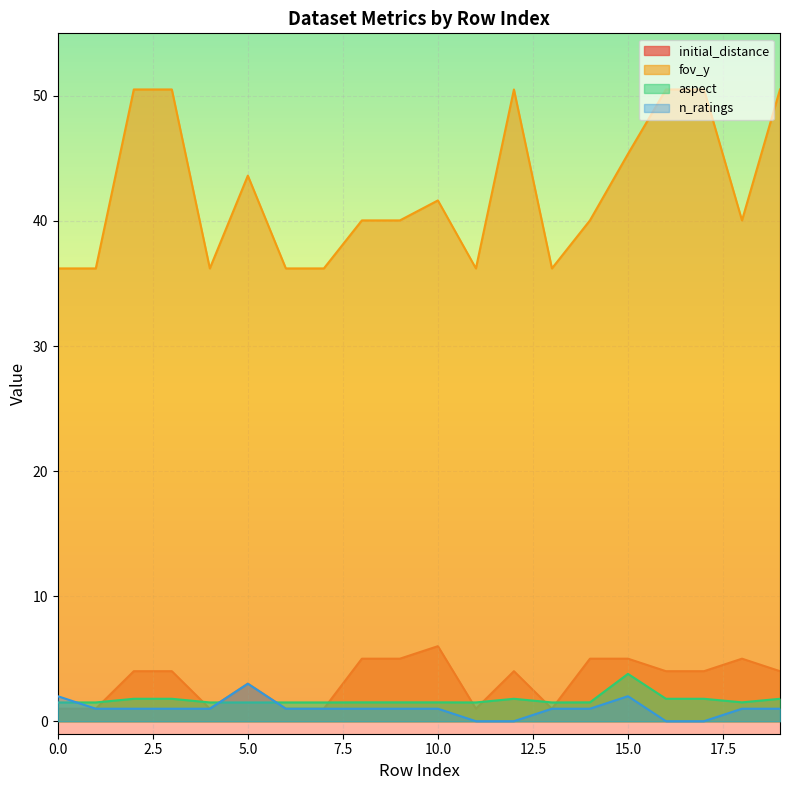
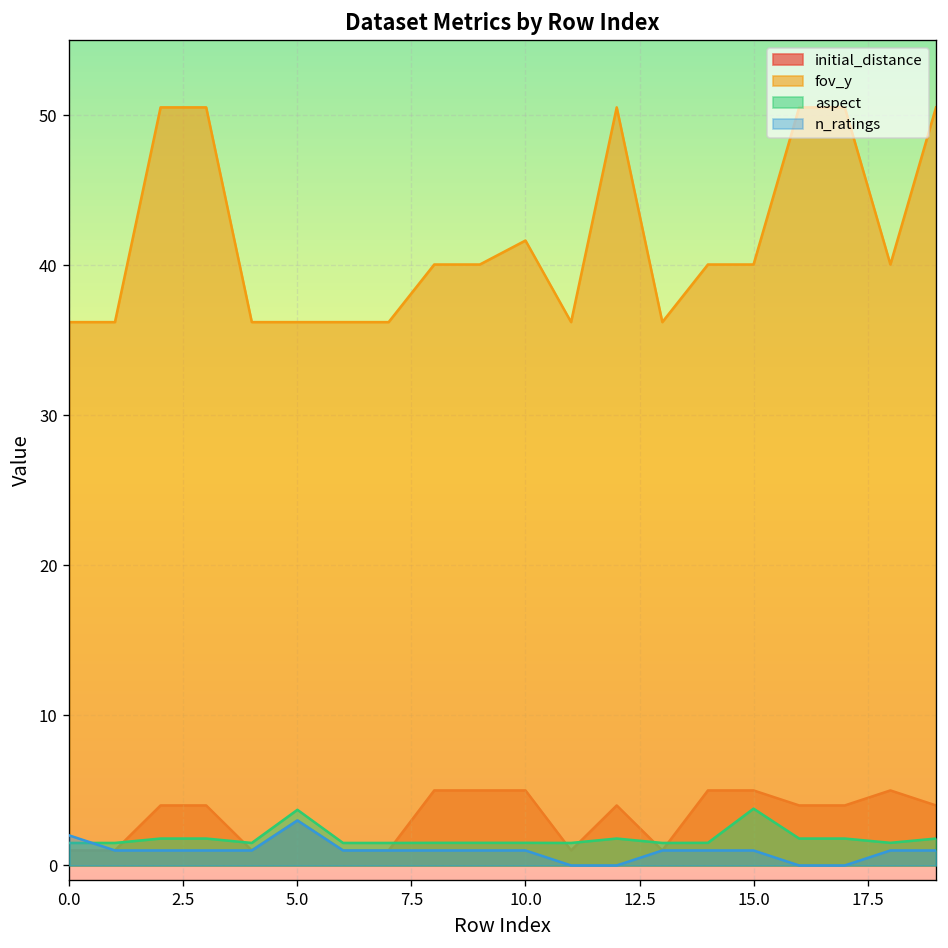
  {
    "initial_distance": {
      "0.0": 1,
-     "10.0": 6,
+     "10.0": 5,
      "15.0": 5
    },
    "fov_y": {
      "0.0": 36.2,
-     "5.0": 43.6,
+     "5.0": 36.2,
      "10.0": 41.6,
-     "15.0": 45.4
+     "15.0": 40.0
    },
    "aspect": {
      "0.0": 1.5,
-     "5.0": 1.5,
+     "5.0": 3.7,
      "10.0": 1.5,
      "15.0": 3.8
    },
    "n_ratings": {
      "0.0": 2,
      "10.0": 1,
-     "15.0": 2
+     "15.0": 1
    }
  }
